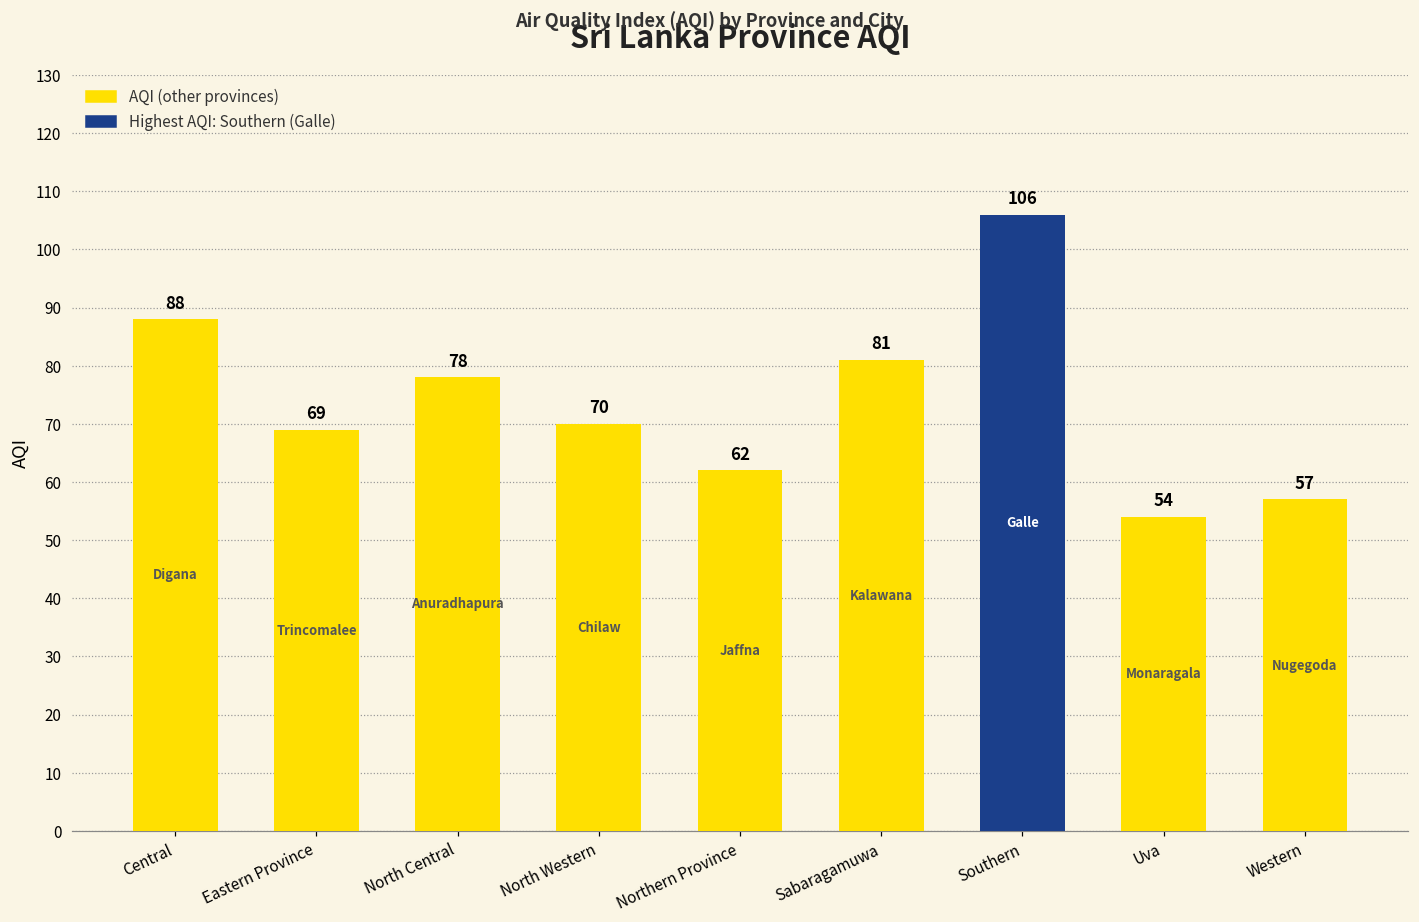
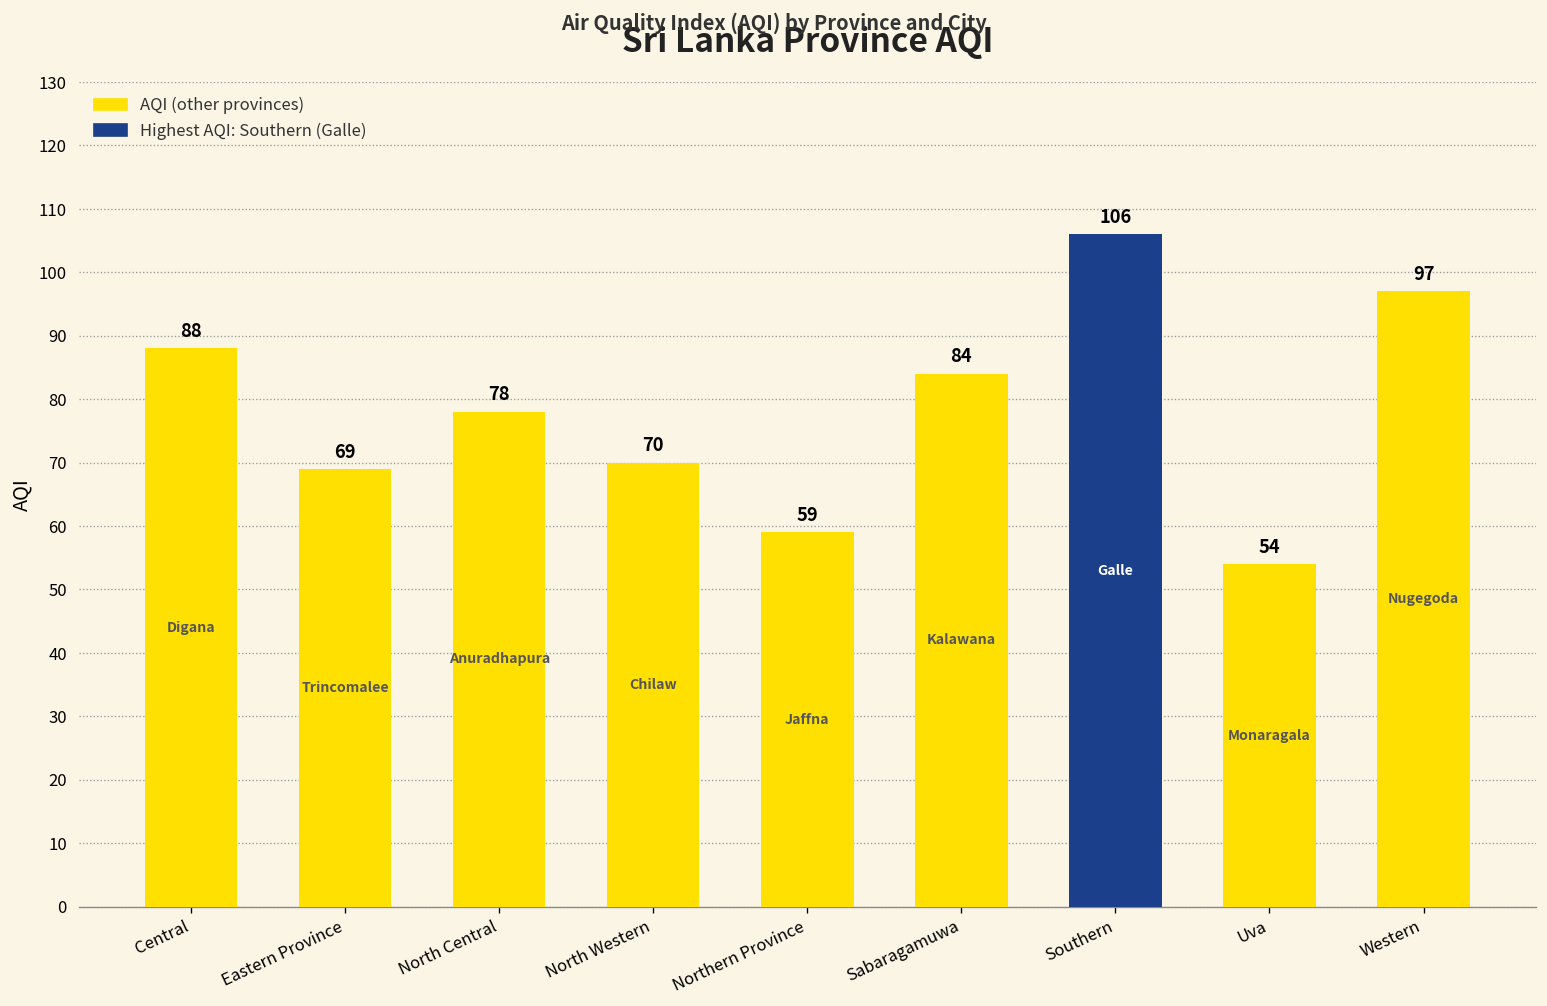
  {
    "Central": 88,
    "Eastern Province": 69,
    "North Central": 78,
    "North Western": 70,
-   "Northern Province": 62,
-   "Sabaragamuwa": 81,
+   "Northern Province": 59,
+   "Sabaragamuwa": 84,
    "Southern": 106,
    "Uva": 54,
-   "Western": 57
+   "Western": 97
  }
